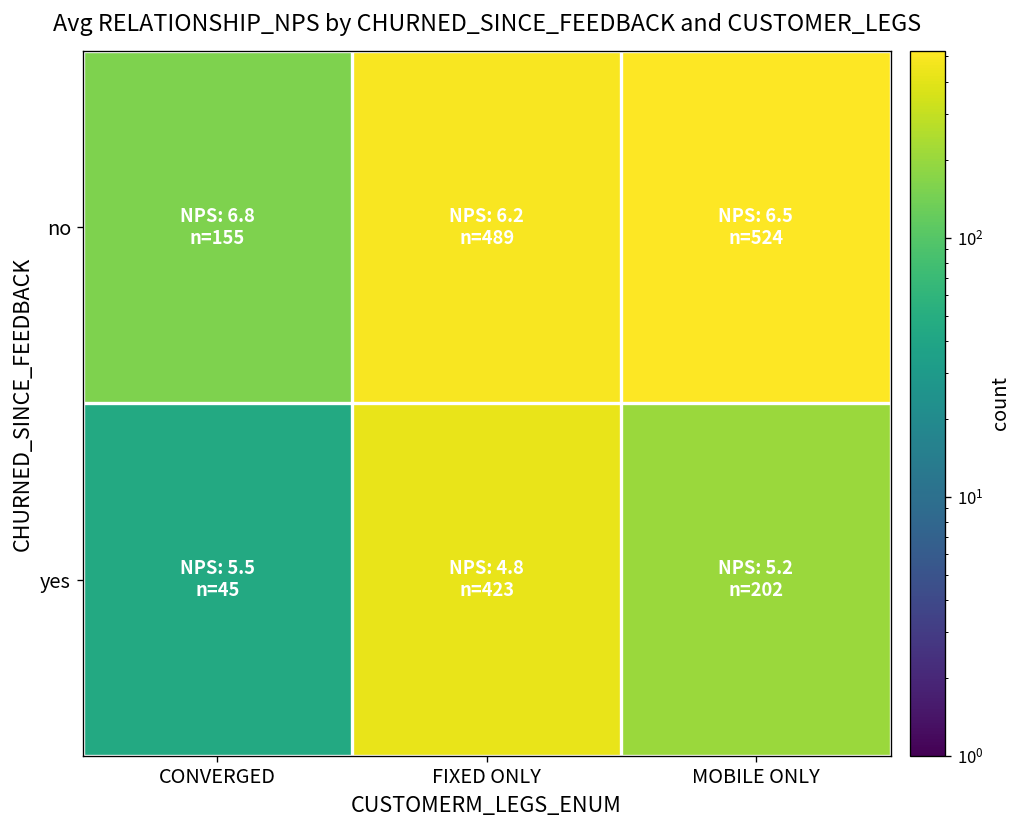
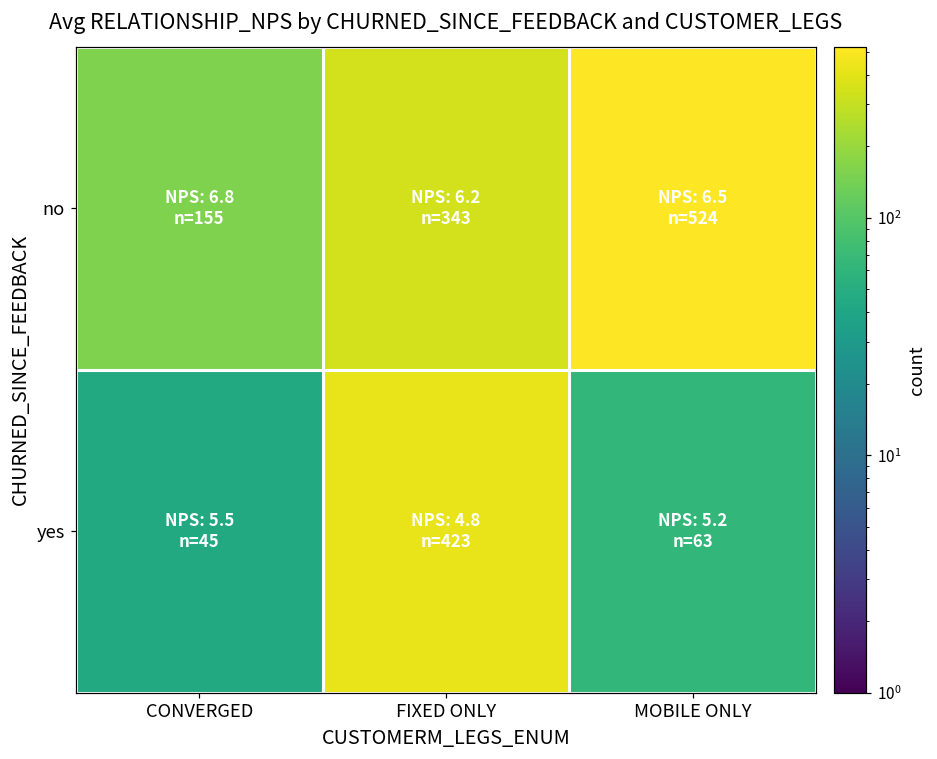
  {
    "no": {
-     "FIXED ONLY": 489
+     "FIXED ONLY": 343
    },
    "yes": {
-     "MOBILE ONLY": 202
+     "MOBILE ONLY": 63
    }
  }
